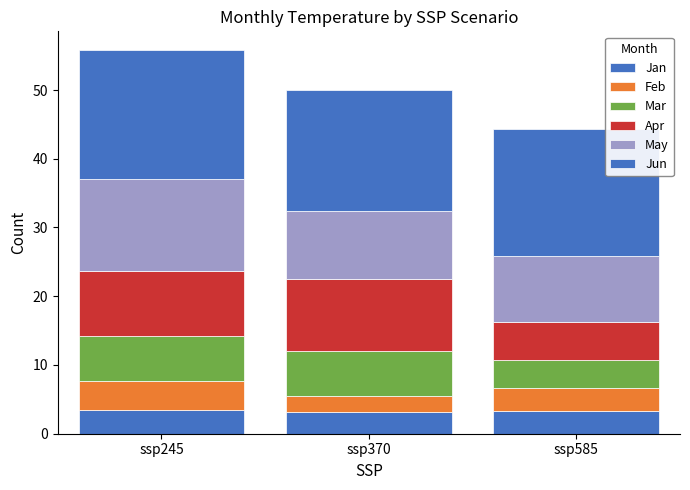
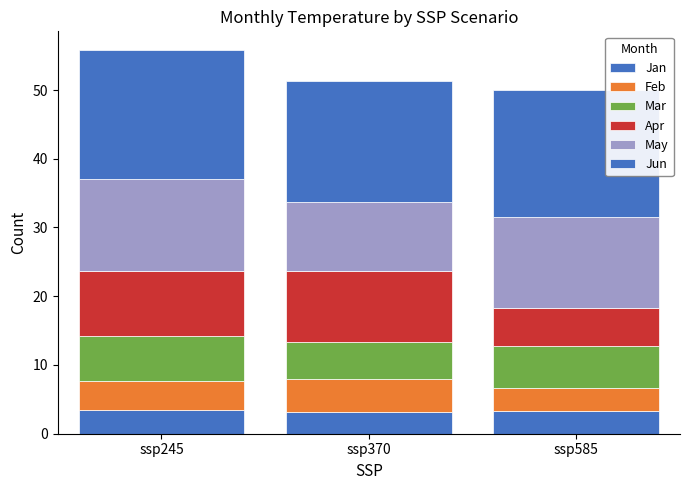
  {
    "Feb": {
      "ssp245": 4,
-     "ssp370": 2,
+     "ssp370": 5,
      "ssp585": 3
    },
    "Mar": {
      "ssp245": 7,
-     "ssp370": 7,
-     "ssp585": 4
+     "ssp370": 5,
+     "ssp585": 6
    },
    "Apr": {
      "ssp245": 10,
      "ssp370": 10,
      "ssp585": 6
    },
    "May": {
      "ssp245": 13,
      "ssp370": 10,
-     "ssp585": 10
+     "ssp585": 13
    }
  }
